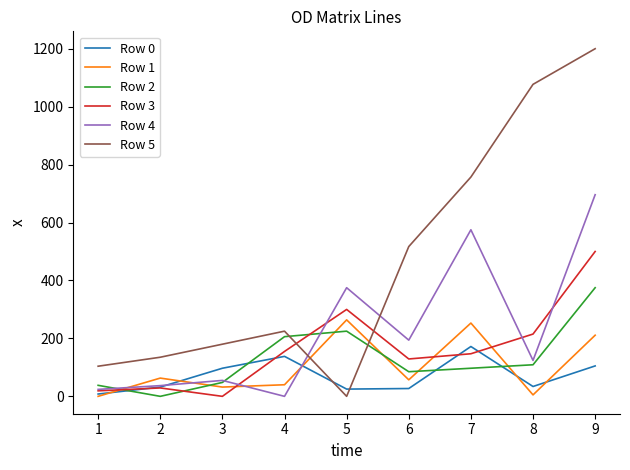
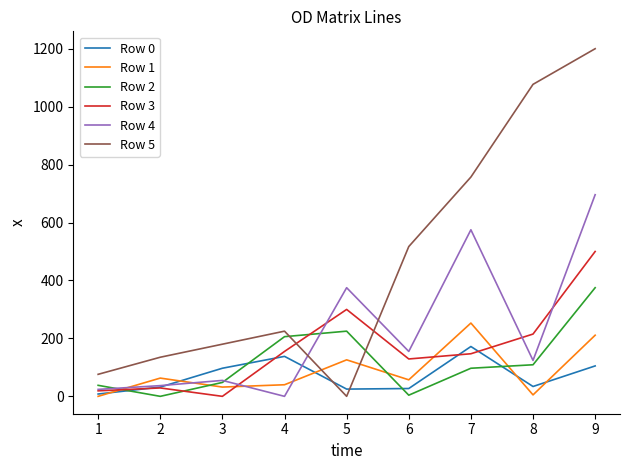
  {
    "Row 0": {
      "3": 100,
      "4": 140,
      "5": 30,
      "6": 30,
      "7": 170,
      "8": 30,
      "9": 110
    },
    "Row 1": {
      "2": 60,
      "3": 30,
      "4": 40,
-     "5": 260,
+     "5": 130,
      "6": 60,
      "7": 250,
      "8": 10,
      "9": 210
    },
    "Row 2": {
      "1": 40,
      "2": 0,
      "4": 210,
      "5": 230,
-     "6": 90,
+     "6": 0,
      "7": 100,
      "8": 110,
      "9": 380
    },
    "Row 3": {
      "3": 0,
      "4": 160,
      "5": 300,
      "6": 130,
      "7": 150,
      "8": 220,
      "9": 500
    },
    "Row 4": {
      "4": 0,
      "5": 380,
-     "6": 190,
+     "6": 160,
      "7": 580,
      "8": 120,
      "9": 700
    },
    "Row 5": {
-     "1": 100,
+     "1": 80,
      "2": 140,
      "3": 180,
      "4": 230,
      "5": 0,
      "6": 520,
      "7": 760,
      "8": 1080,
      "9": 1200
    }
  }
